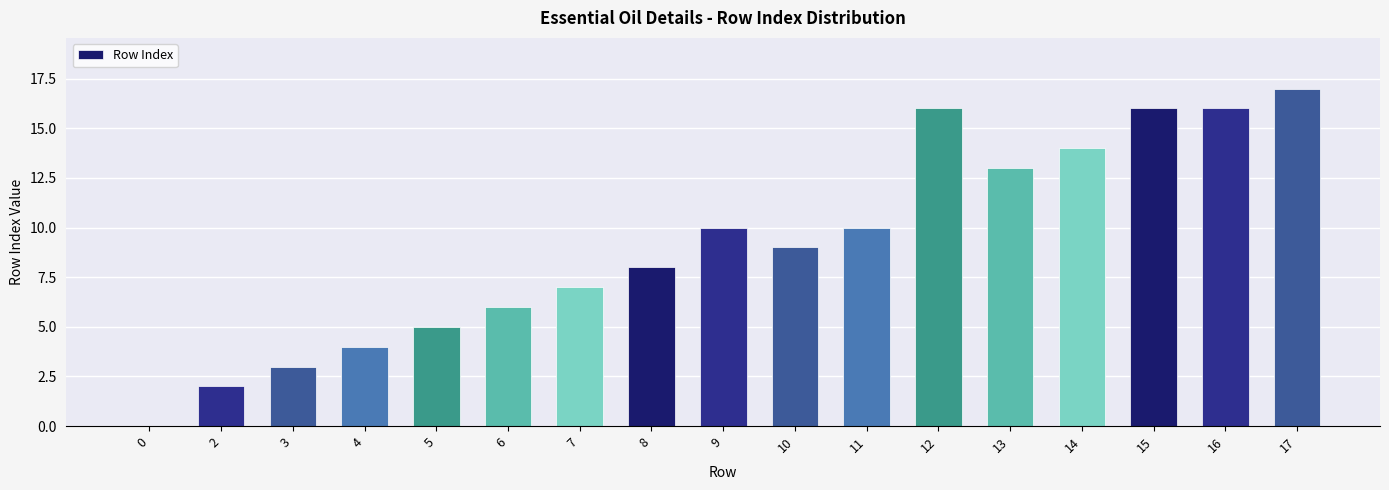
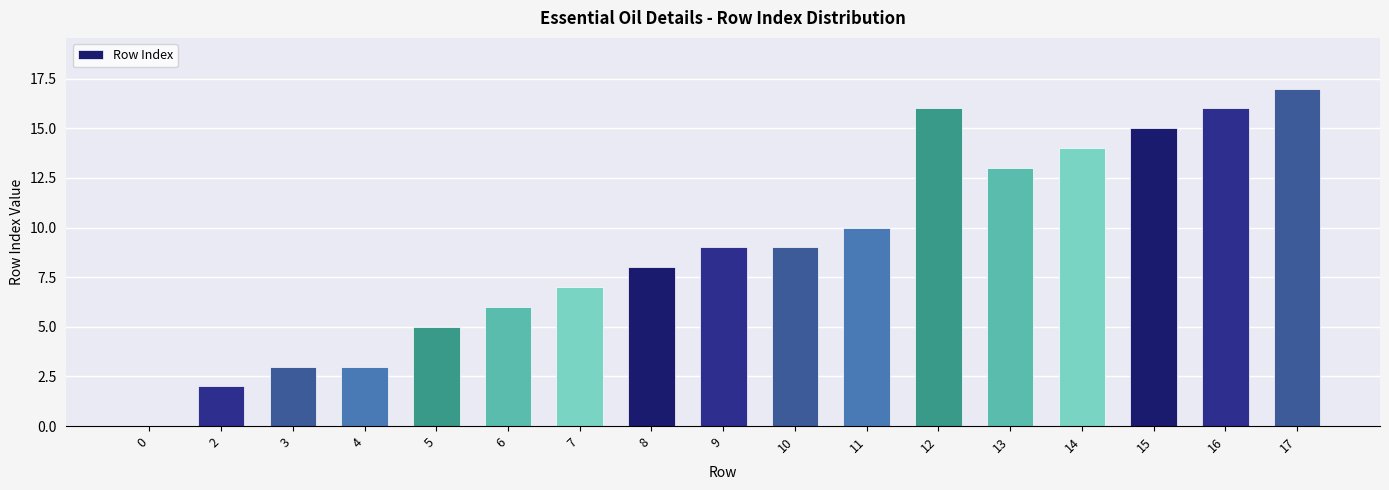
  {
    "0": 0,
    "2": 2,
    "3": 3,
-   "4": 4,
+   "4": 3,
    "5": 5,
    "6": 6,
    "7": 7,
    "8": 8,
-   "9": 10,
+   "9": 9,
    "10": 9,
    "11": 10,
    "12": 16,
    "13": 13,
    "14": 14,
-   "15": 16,
+   "15": 15,
    "16": 16,
    "17": 17
  }
